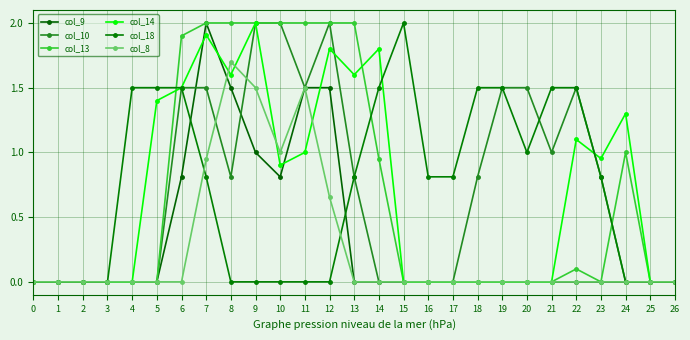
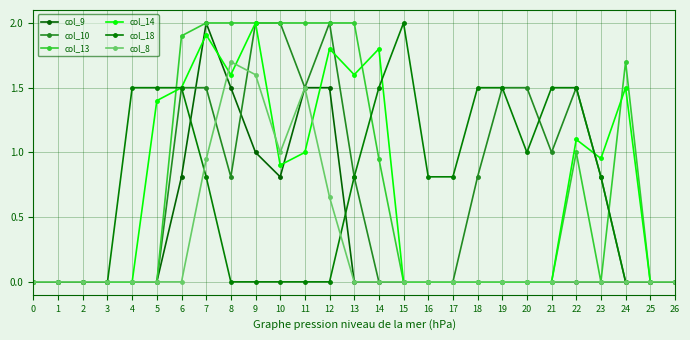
  {
    "col_13": {
      "6": 1.9,
      "8": 2.0,
      "11": 2.0,
      "13": 2.0,
      "14": 0.95,
-     "22": 0.1,
-     "24": 1.0
+     "22": 1.0,
+     "24": 1.7
    },
    "col_14": {
      "5": 1.4,
      "7": 1.9,
      "8": 1.6,
      "10": 0.9,
      "11": 1.0,
      "12": 1.8,
      "13": 1.6,
      "14": 1.8,
      "22": 1.1,
      "23": 0.95,
-     "24": 1.3
+     "24": 1.5
    },
    "col_8": {
      "6": 0.0,
      "7": 0.95,
      "8": 1.7,
-     "9": 1.5,
+     "9": 1.6,
      "10": 1.0,
      "12": 0.65
    }
  }
